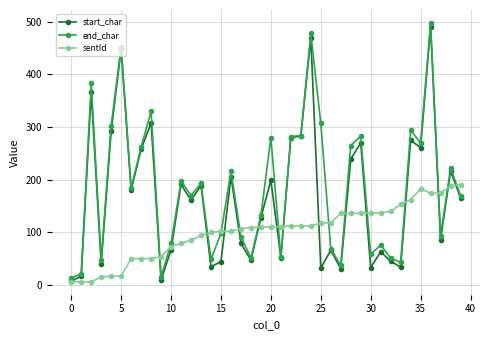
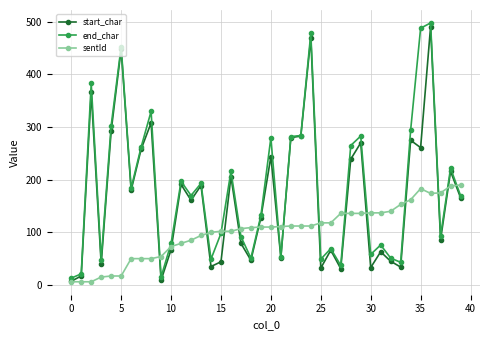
  {
    "start_char": {
      "10": 70,
      "15": 40,
-     "20": 200,
+     "20": 240,
      "25": 30,
      "30": 30,
      "35": 260
    },
    "end_char": {
      "0": 10,
      "10": 80,
      "20": 280,
-     "25": 310,
+     "25": 50,
      "30": 60,
-     "35": 270
+     "35": 490
    },
    "sentId": {
      "5": 20,
      "10": 70,
      "20": 110,
      "25": 120,
      "30": 140,
      "35": 180
    }
  }
